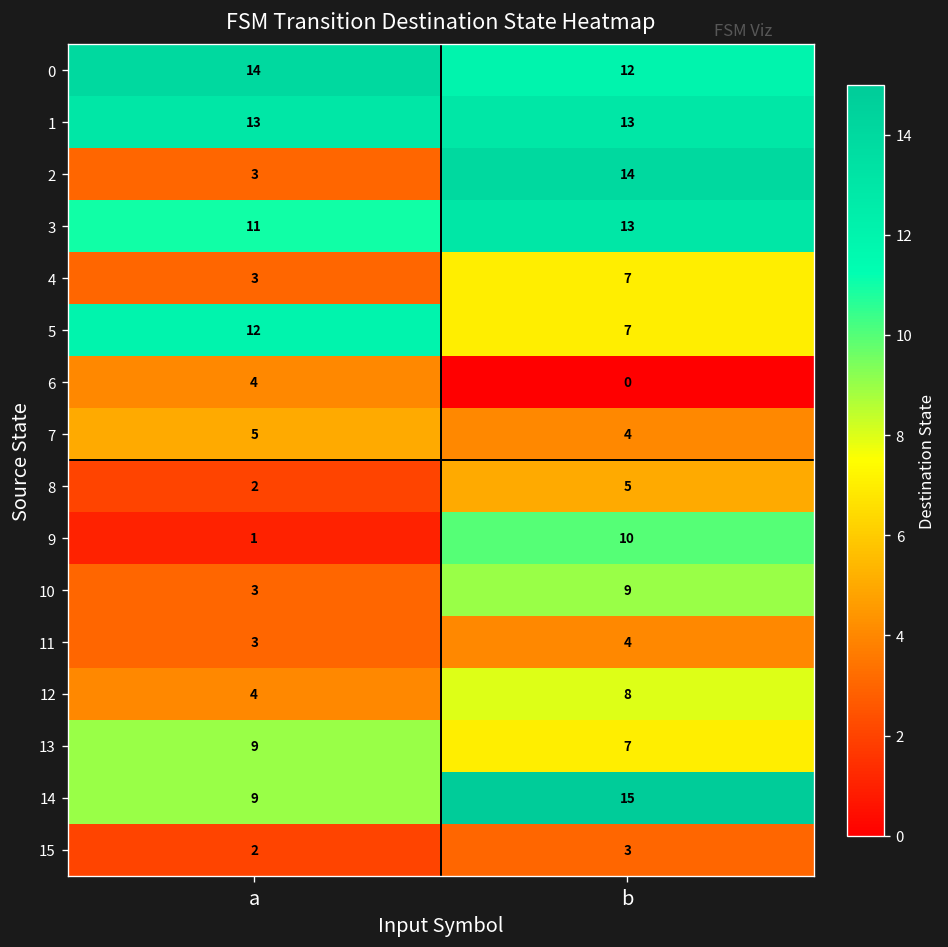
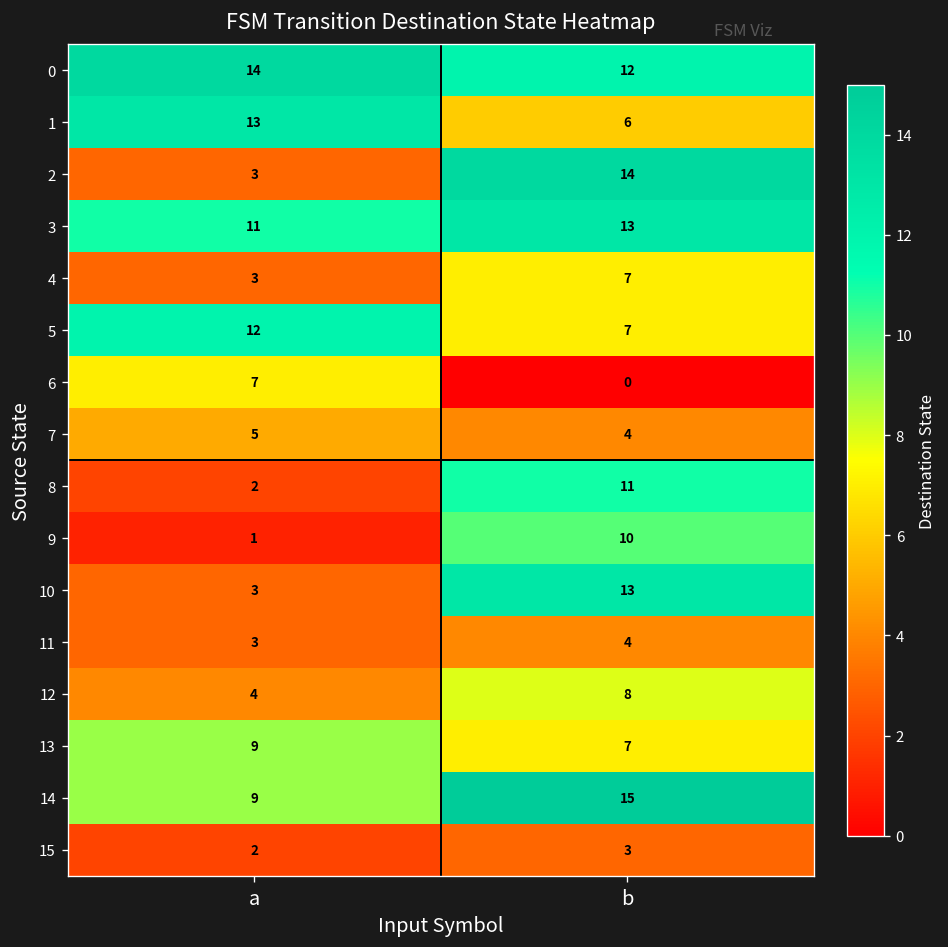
  {
    "0": {
      "a": 14,
      "b": 12
    },
    "1": {
      "a": 13,
-     "b": 13
+     "b": 6
    },
    "2": {
      "a": 3,
      "b": 14
    },
    "3": {
      "a": 11,
      "b": 13
    },
    "4": {
      "a": 3,
      "b": 7
    },
    "5": {
      "a": 12,
      "b": 7
    },
    "6": {
-     "a": 4,
+     "a": 7,
      "b": 0
    },
    "7": {
      "a": 5,
      "b": 4
    },
    "8": {
      "a": 2,
-     "b": 5
+     "b": 11
    },
    "9": {
      "a": 1,
      "b": 10
    },
    "10": {
      "a": 3,
-     "b": 9
+     "b": 13
    },
    "11": {
      "a": 3,
      "b": 4
    },
    "12": {
      "a": 4,
      "b": 8
    },
    "13": {
      "a": 9,
      "b": 7
    },
    "14": {
      "a": 9,
      "b": 15
    },
    "15": {
      "a": 2,
      "b": 3
    }
  }
